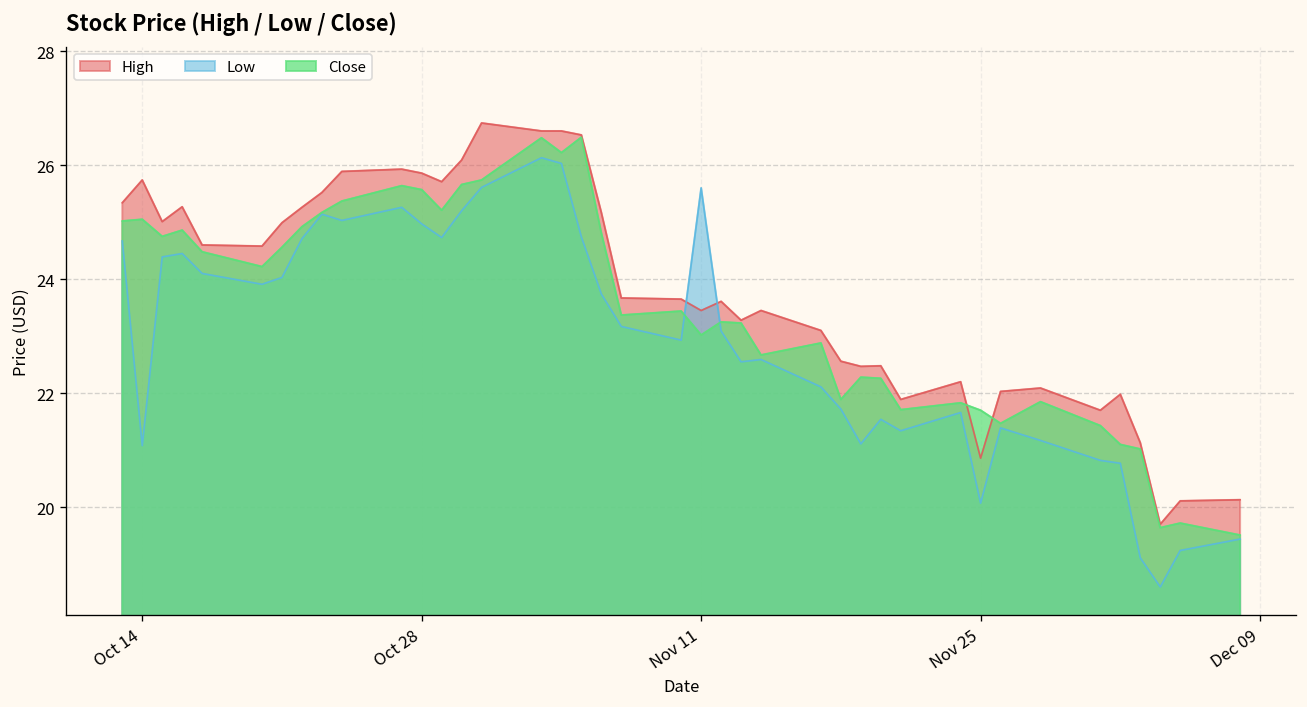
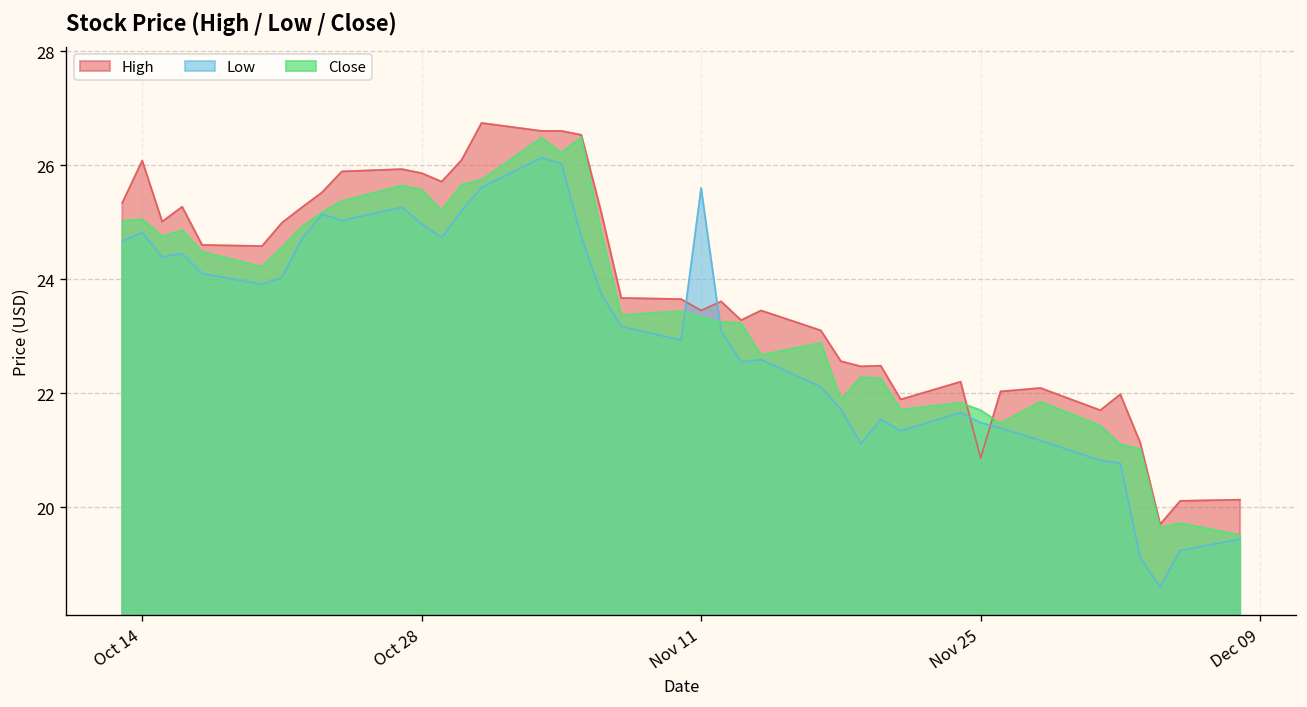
  {
    "High": {
-     "Oct 14": 25.7,
+     "Oct 14": 26.1,
      "Oct 28": 25.9,
      "Nov 11": 23.5,
      "Nov 25": 20.9
    },
    "Low": {
-     "Oct 14": 21.1,
+     "Oct 14": 24.8,
      "Oct 28": 25.0,
      "Nov 11": 25.6,
-     "Nov 25": 20.1
+     "Nov 25": 21.5
    },
    "Close": {
      "Oct 14": 25.1,
      "Oct 28": 25.6,
-     "Nov 11": 23.0,
+     "Nov 11": 23.3,
      "Nov 25": 21.7
    }
  }
